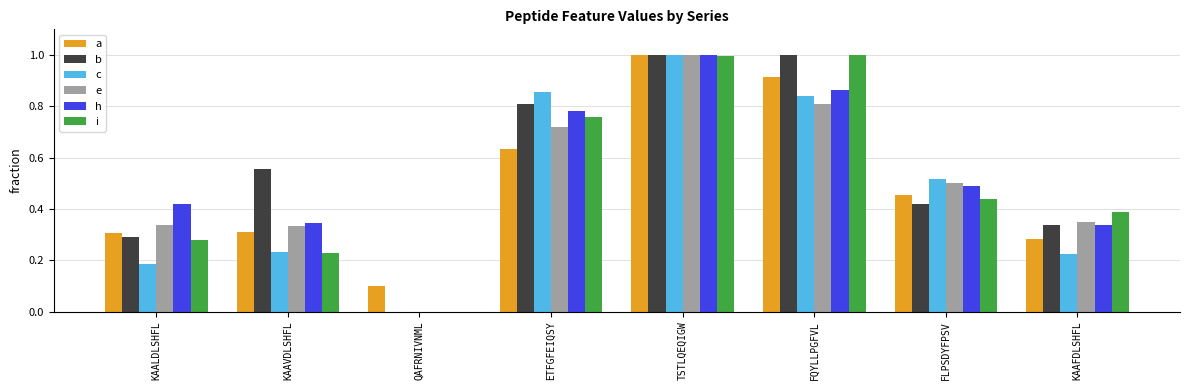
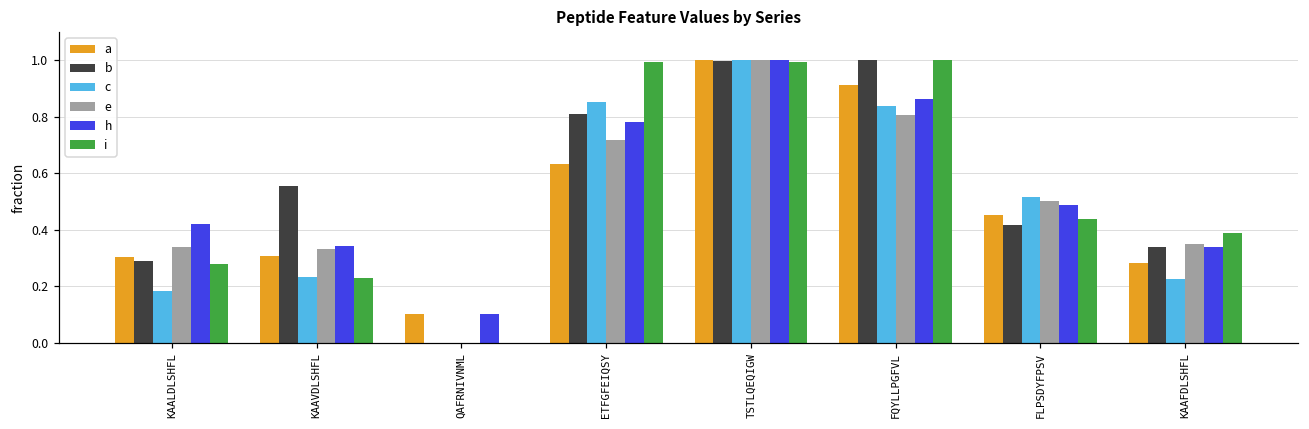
  {
    "a": {
      "KAALDLSHFL": 0.30,
      "KAAVDLSHFL": 0.31,
      "QAFRNIVNML": 0.10,
      "ETFGFEIQSY": 0.63,
      "TSTLQEQIGW": 1.00,
      "FQYLLPGFVL": 0.91,
      "FLPSDYFPSV": 0.45,
      "KAAFDLSHFL": 0.28
    },
    "b": {
      "KAALDLSHFL": 0.29,
      "KAAVDLSHFL": 0.56,
      "QAFRNIVNML": 0.00,
      "ETFGFEIQSY": 0.81,
      "TSTLQEQIGW": 1.00,
      "FQYLLPGFVL": 1.00,
      "FLPSDYFPSV": 0.42,
      "KAAFDLSHFL": 0.34
    },
    "c": {
      "KAALDLSHFL": 0.18,
      "KAAVDLSHFL": 0.23,
      "QAFRNIVNML": 0.00,
      "ETFGFEIQSY": 0.85,
      "TSTLQEQIGW": 1.00,
      "FQYLLPGFVL": 0.84,
      "FLPSDYFPSV": 0.52,
      "KAAFDLSHFL": 0.23
    },
    "e": {
      "KAALDLSHFL": 0.34,
      "KAAVDLSHFL": 0.33,
      "QAFRNIVNML": 0.00,
      "ETFGFEIQSY": 0.72,
      "TSTLQEQIGW": 1.00,
      "FQYLLPGFVL": 0.81,
      "FLPSDYFPSV": 0.50,
      "KAAFDLSHFL": 0.35
    },
    "h": {
      "KAALDLSHFL": 0.42,
      "KAAVDLSHFL": 0.34,
-     "QAFRNIVNML": 0.0,
+     "QAFRNIVNML": 0.1,
      "ETFGFEIQSY": 0.78,
      "TSTLQEQIGW": 1.0,
      "FQYLLPGFVL": 0.86,
      "FLPSDYFPSV": 0.49,
      "KAAFDLSHFL": 0.34
    },
    "i": {
      "KAALDLSHFL": 0.28,
      "KAAVDLSHFL": 0.23,
      "QAFRNIVNML": 0.00,
-     "ETFGFEIQSY": 0.76,
+     "ETFGFEIQSY": 0.99,
      "TSTLQEQIGW": 1.00,
      "FQYLLPGFVL": 1.00,
      "FLPSDYFPSV": 0.44,
      "KAAFDLSHFL": 0.39
    }
  }
